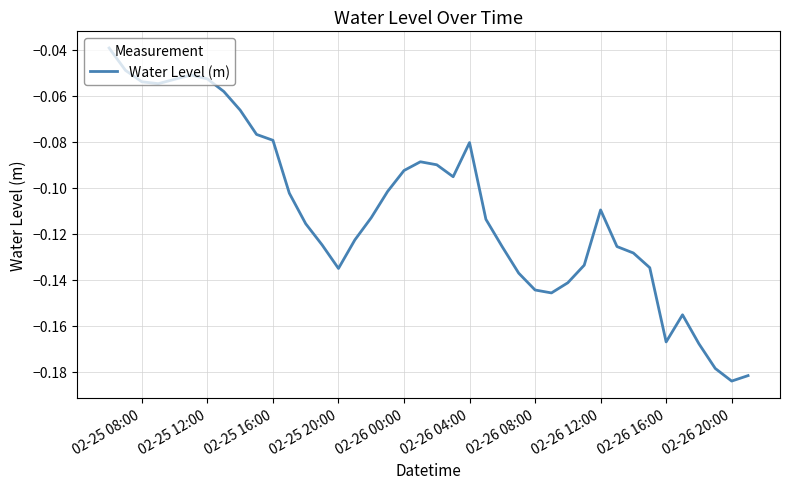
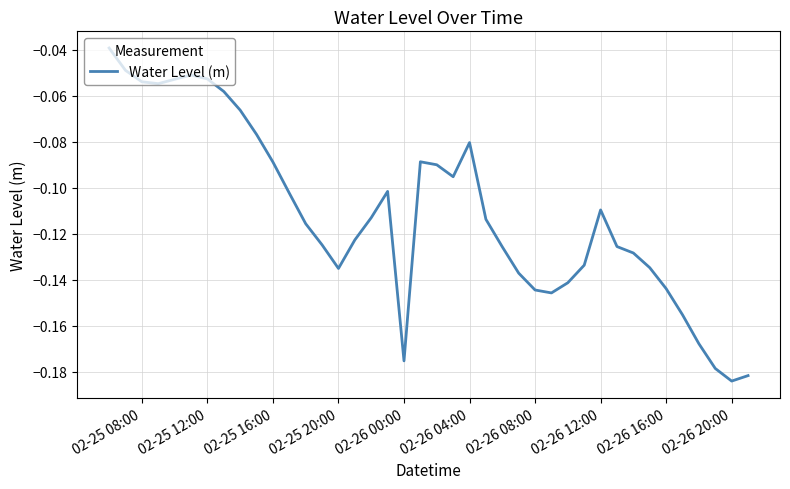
  {
-   "02-25 16:00": -0.079,
+   "02-25 16:00": -0.089,
    "02-25 20:00": -0.135,
-   "02-26 00:00": -0.093,
+   "02-26 00:00": -0.175,
    "02-26 04:00": -0.080,
    "02-26 08:00": -0.144,
    "02-26 12:00": -0.110,
-   "02-26 16:00": -0.167,
+   "02-26 16:00": -0.144,
    "02-26 20:00": -0.184
  }
